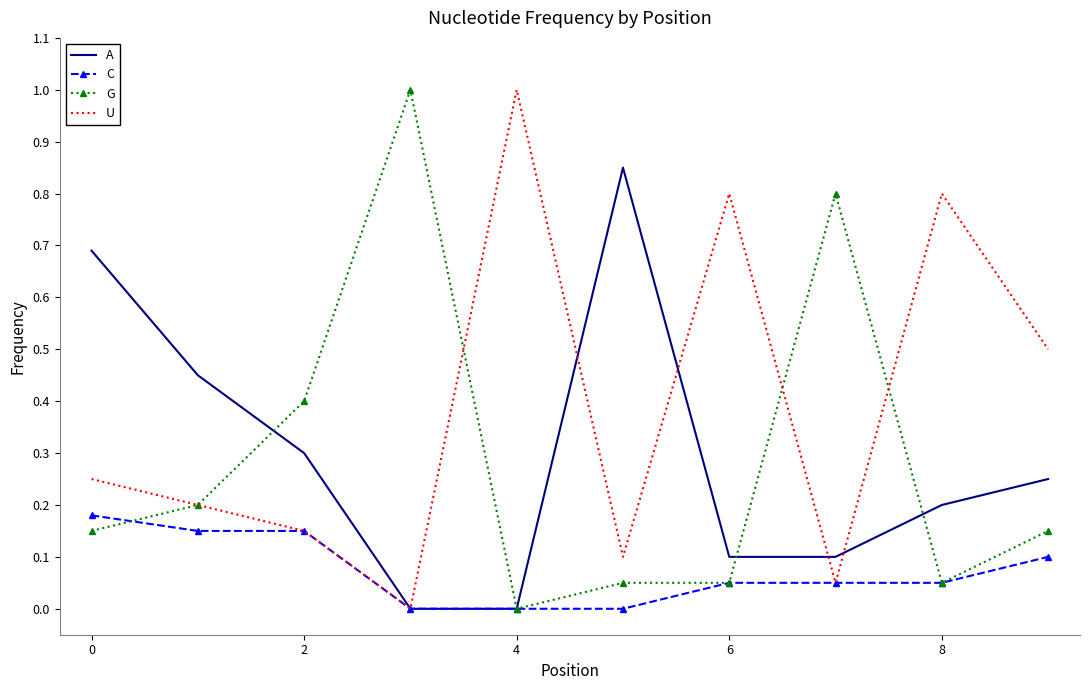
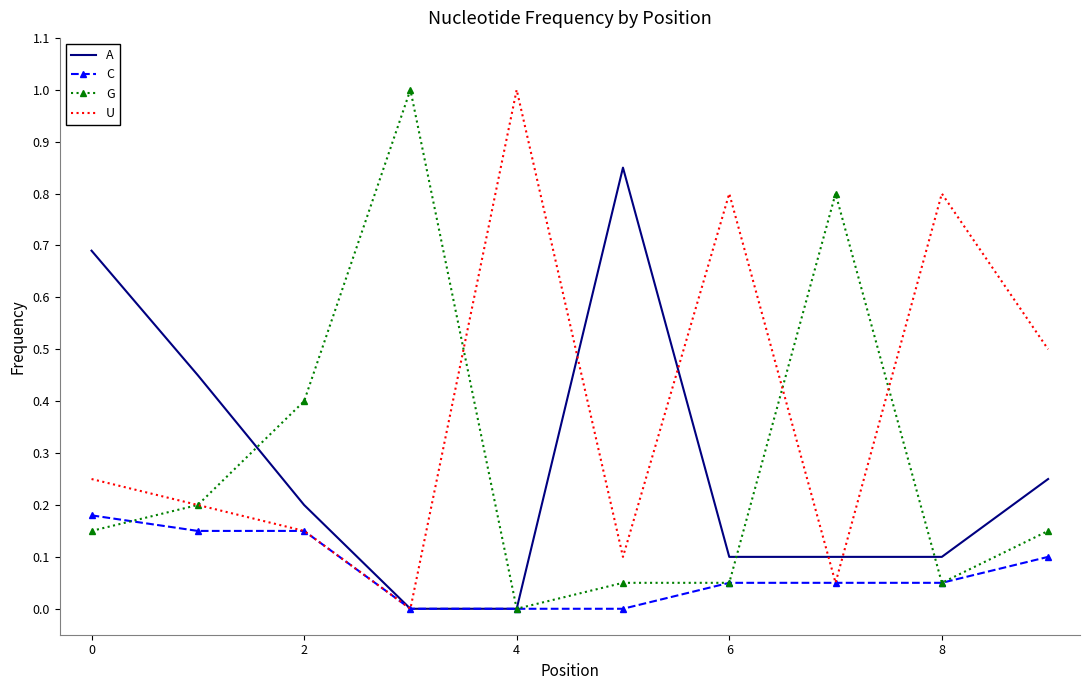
  {
    "A": {
      "0": 0.69,
-     "2": 0.3,
+     "2": 0.2,
      "6": 0.1,
-     "8": 0.2
+     "8": 0.1
    },
    "C": {
      "0": 0.18
    },
    "G": {
      "0": 0.15,
      "2": 0.4
    },
    "U": {
      "0": 0.25,
      "4": 1.0,
      "6": 0.8,
      "8": 0.8
    }
  }
